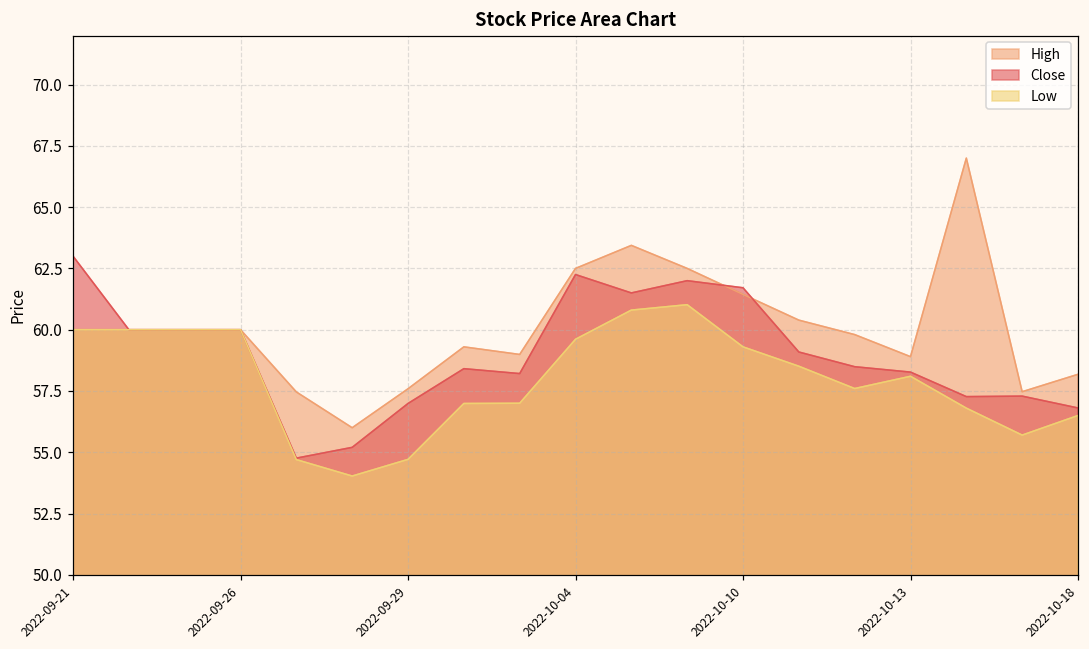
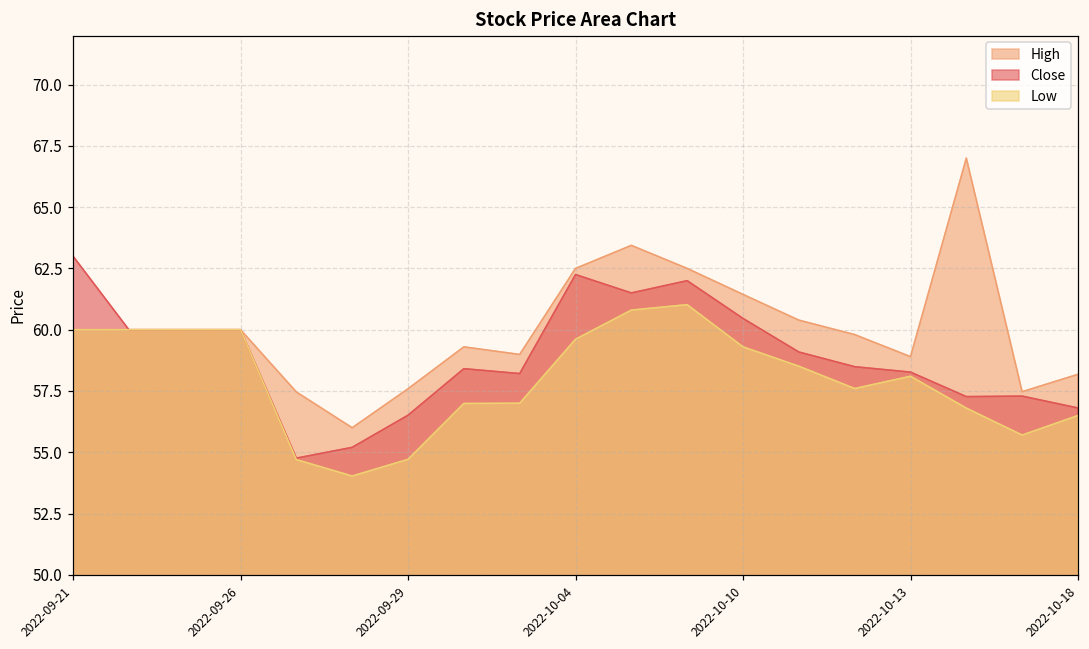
  {
    "Close": {
      "2022-09-21": 63.0,
-     "2022-09-29": 57.0,
+     "2022-09-29": 56.5,
      "2022-10-04": 62.3,
-     "2022-10-10": 61.7,
+     "2022-10-10": 60.5,
      "2022-10-13": 58.3,
      "2022-10-18": 56.8
    }
  }
